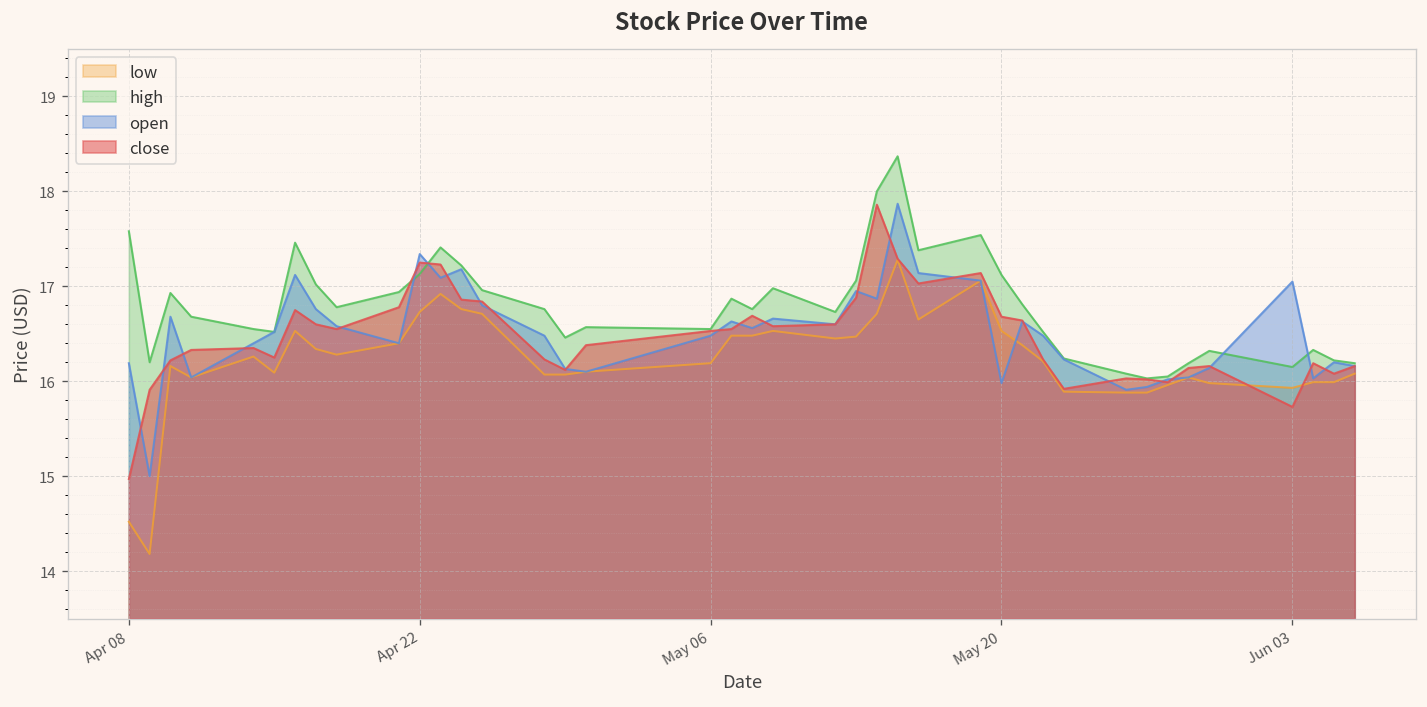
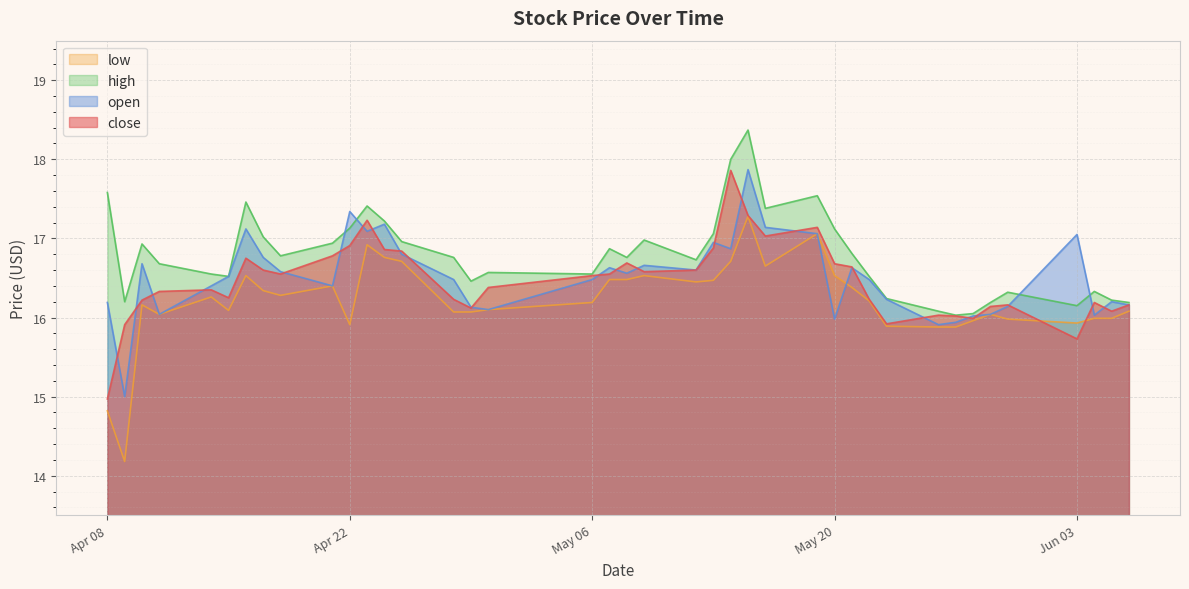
  {
    "low": {
-     "Apr 08": 14.5,
-     "Apr 22": 16.7,
+     "Apr 08": 14.8,
+     "Apr 22": 15.9,
      "May 06": 16.2,
      "May 20": 16.5,
      "Jun 03": 15.9
    },
    "high": {
      "Apr 08": 17.6,
      "Apr 22": 17.1,
      "May 20": 17.1,
      "Jun 03": 16.2
    },
    "open": {
      "Apr 08": 16.2,
      "Apr 22": 17.3,
      "May 06": 16.5,
      "May 20": 16.0,
      "Jun 03": 17.1
    },
    "close": {
      "Apr 08": 15.0,
-     "Apr 22": 17.3,
+     "Apr 22": 16.9,
      "May 20": 16.7,
      "Jun 03": 15.7
    }
  }
